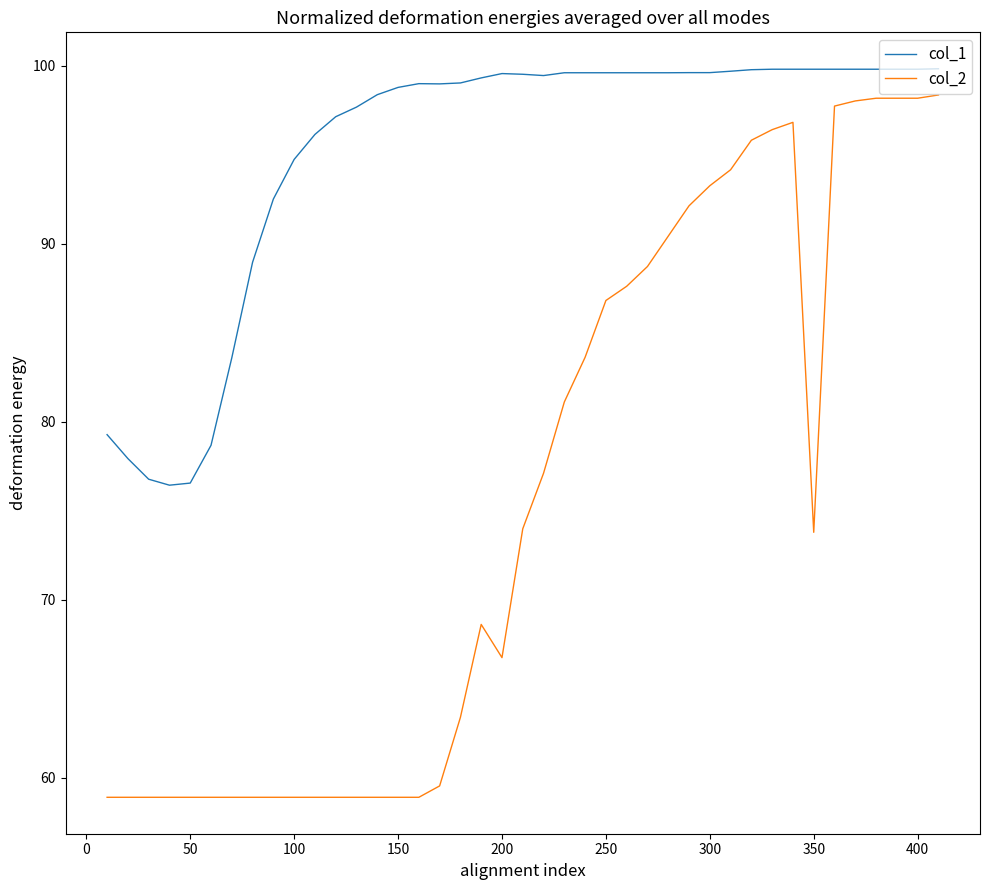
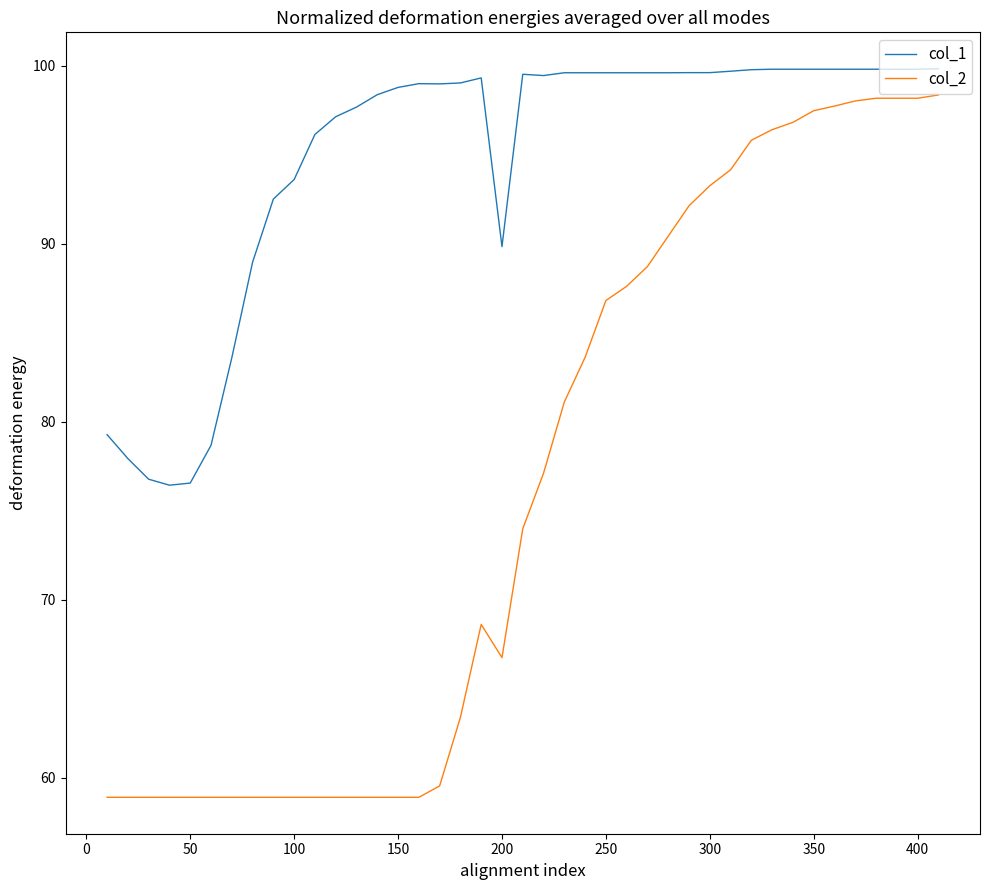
  {
    "col_1": {
      "50": 76.6,
-     "100": 94.7,
+     "100": 93.6,
      "150": 98.8,
-     "200": 99.6,
+     "200": 89.8,
      "250": 99.6,
      "300": 99.6,
      "350": 99.8
    },
    "col_2": {
      "50": 58.9,
      "100": 58.9,
      "150": 58.9,
      "200": 66.7,
      "250": 86.8,
      "300": 93.3,
-     "350": 73.8,
+     "350": 97.5,
      "400": 98.2
    }
  }
